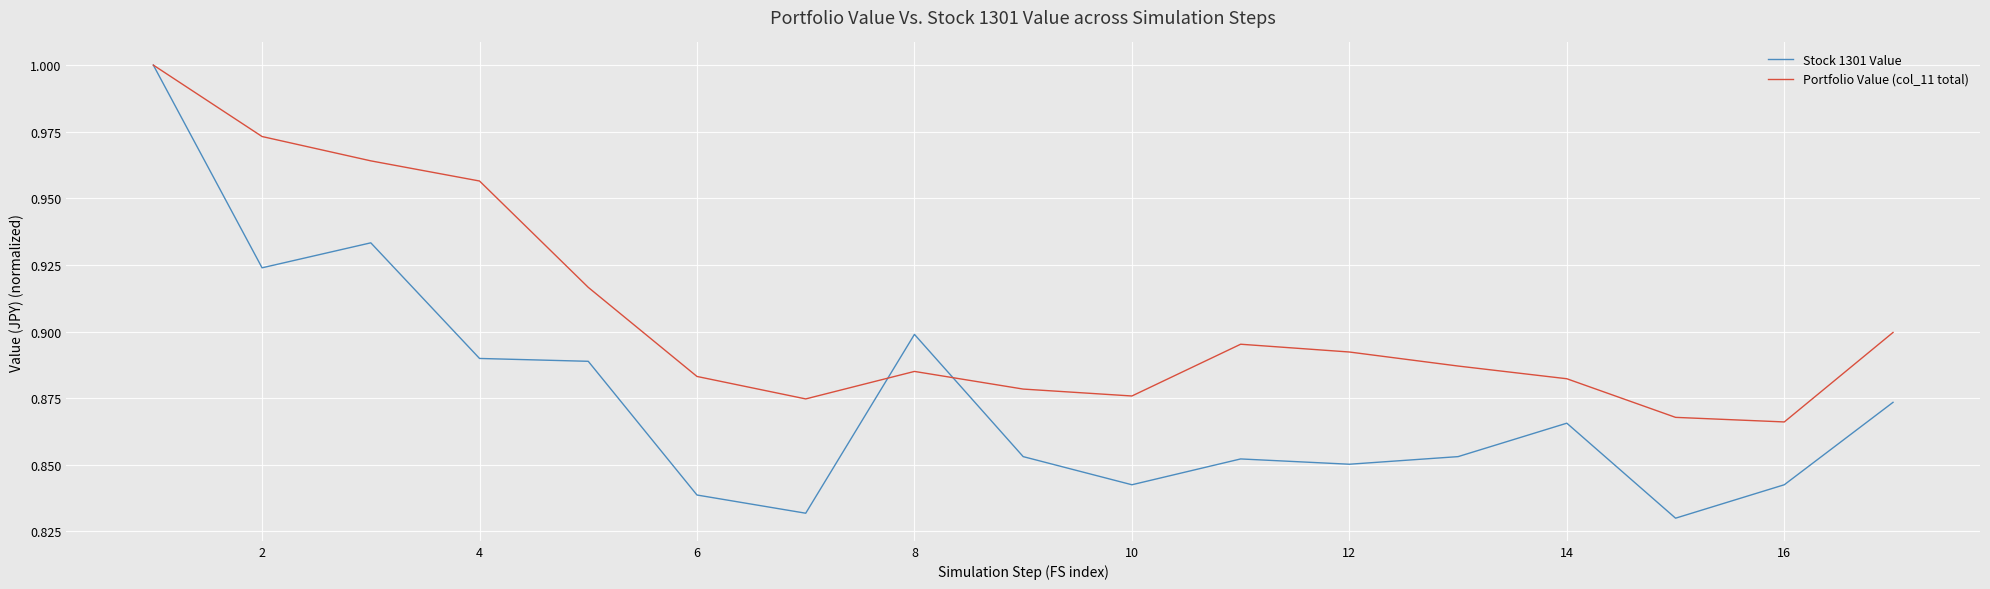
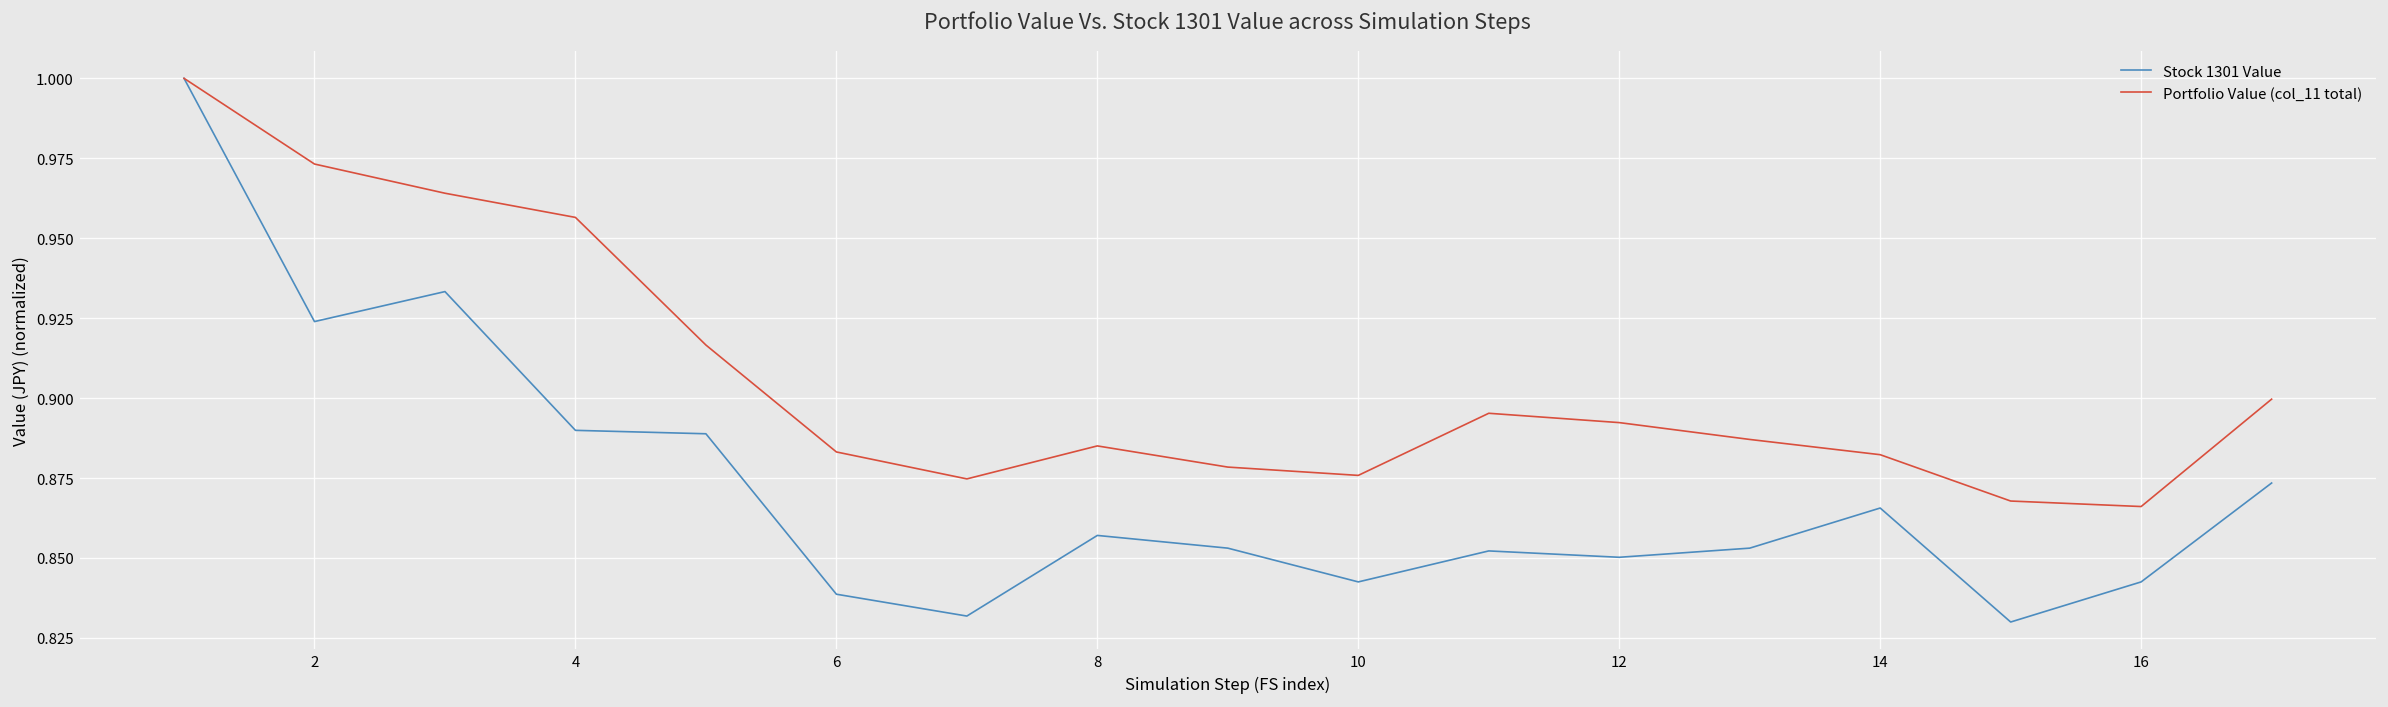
  {
    "Stock 1301 Value": {
      "2": 0.924,
      "4": 0.890,
      "6": 0.839,
-     "8": 0.899,
+     "8": 0.857,
      "10": 0.843,
      "12": 0.850,
      "14": 0.866,
      "16": 0.843
    },
    "Portfolio Value (col_11 total)": {
      "2": 0.973,
      "4": 0.957,
      "6": 0.883,
      "8": 0.885,
      "10": 0.876,
      "12": 0.892,
      "14": 0.882,
      "16": 0.866
    }
  }
